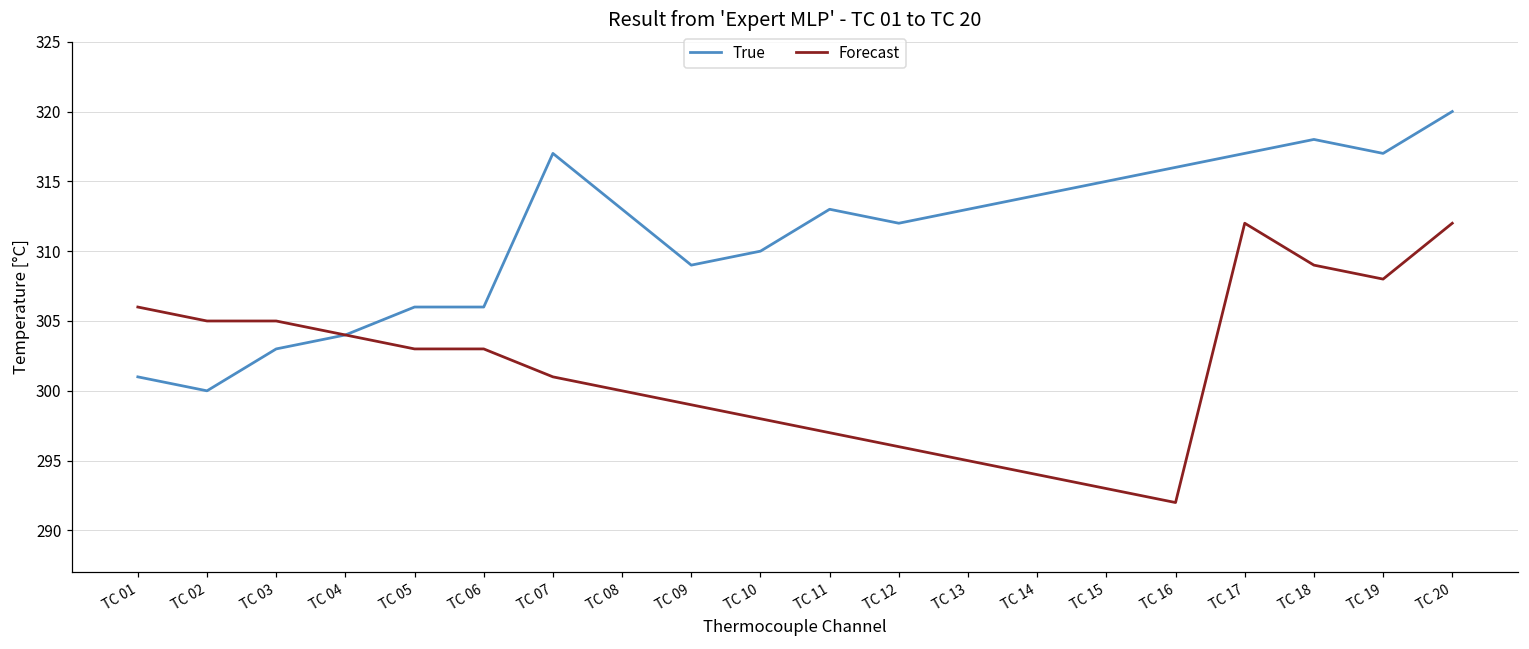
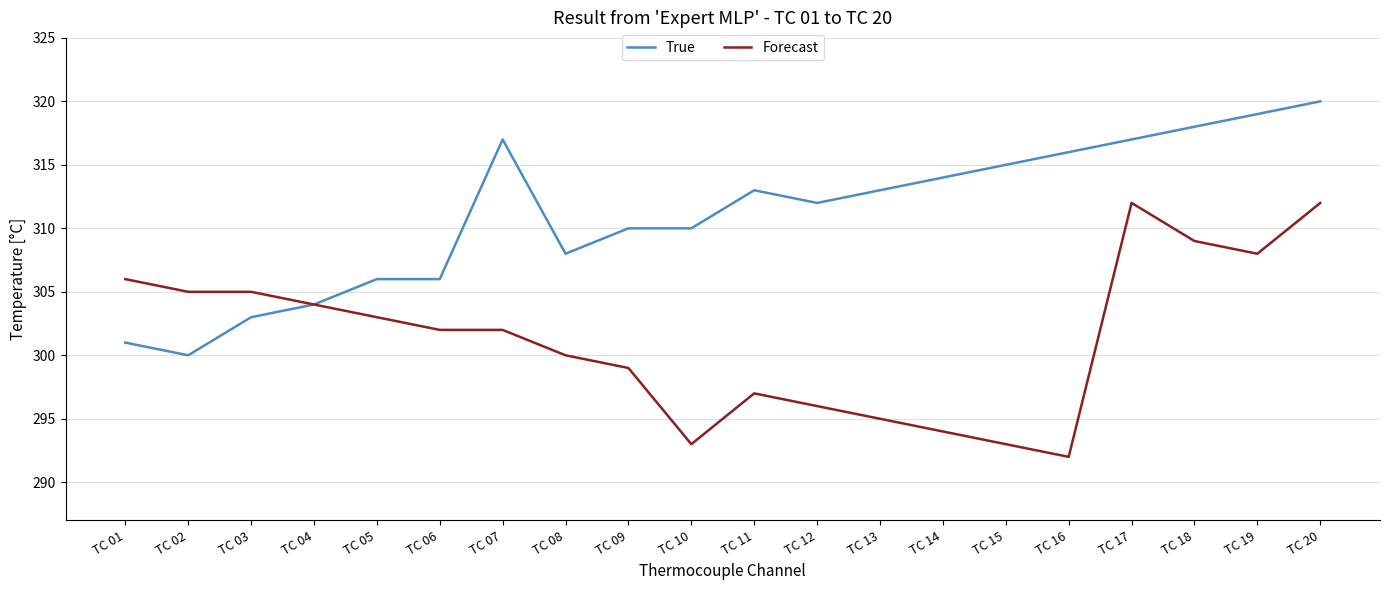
  {
    "True": {
      "TC 01": 301,
      "TC 02": 300,
      "TC 03": 303,
      "TC 05": 306,
      "TC 06": 306,
      "TC 07": 317,
-     "TC 08": 313,
-     "TC 09": 309,
+     "TC 08": 308,
+     "TC 09": 310,
      "TC 10": 310,
      "TC 11": 313,
      "TC 12": 312,
      "TC 13": 313,
      "TC 14": 314,
      "TC 15": 315,
      "TC 16": 316,
      "TC 17": 317,
      "TC 18": 318,
-     "TC 19": 317,
+     "TC 19": 319,
      "TC 20": 320
    },
    "Forecast": {
      "TC 01": 306,
      "TC 02": 305,
      "TC 03": 305,
      "TC 05": 303,
-     "TC 06": 303,
-     "TC 07": 301,
+     "TC 06": 302,
+     "TC 07": 302,
      "TC 08": 300,
      "TC 09": 299,
-     "TC 10": 298,
+     "TC 10": 293,
      "TC 11": 297,
      "TC 12": 296,
      "TC 13": 295,
      "TC 14": 294,
      "TC 15": 293,
      "TC 16": 292,
      "TC 17": 312,
      "TC 18": 309,
      "TC 19": 308,
      "TC 20": 312
    }
  }
